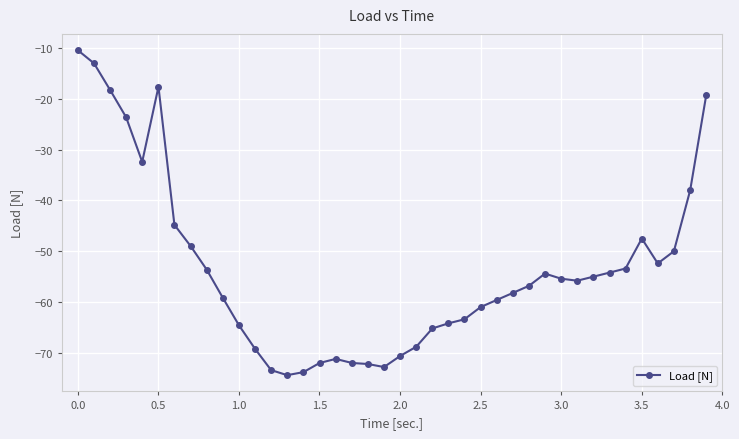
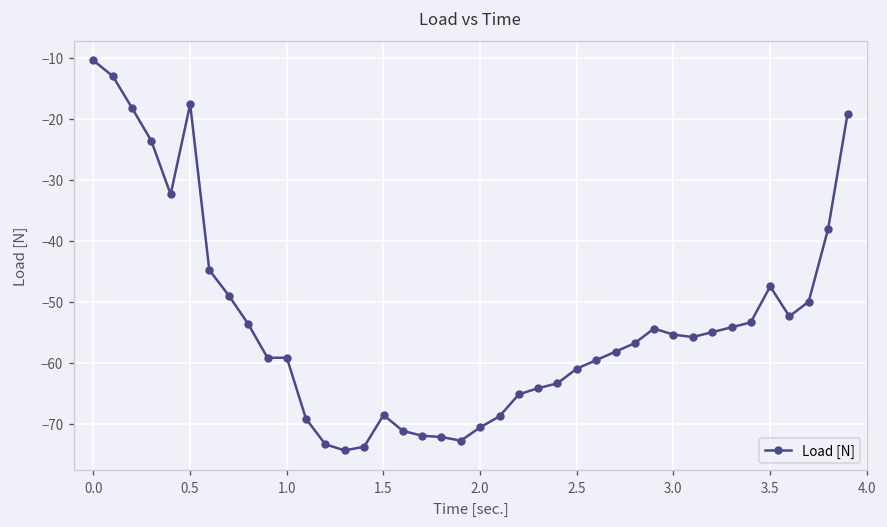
  {
    "0.0": -10,
    "0.5": -18,
-   "1.0": -65,
-   "1.5": -72,
+   "1.0": -59,
+   "1.5": -69,
    "2.5": -61,
    "3.0": -55,
    "3.5": -48
  }
